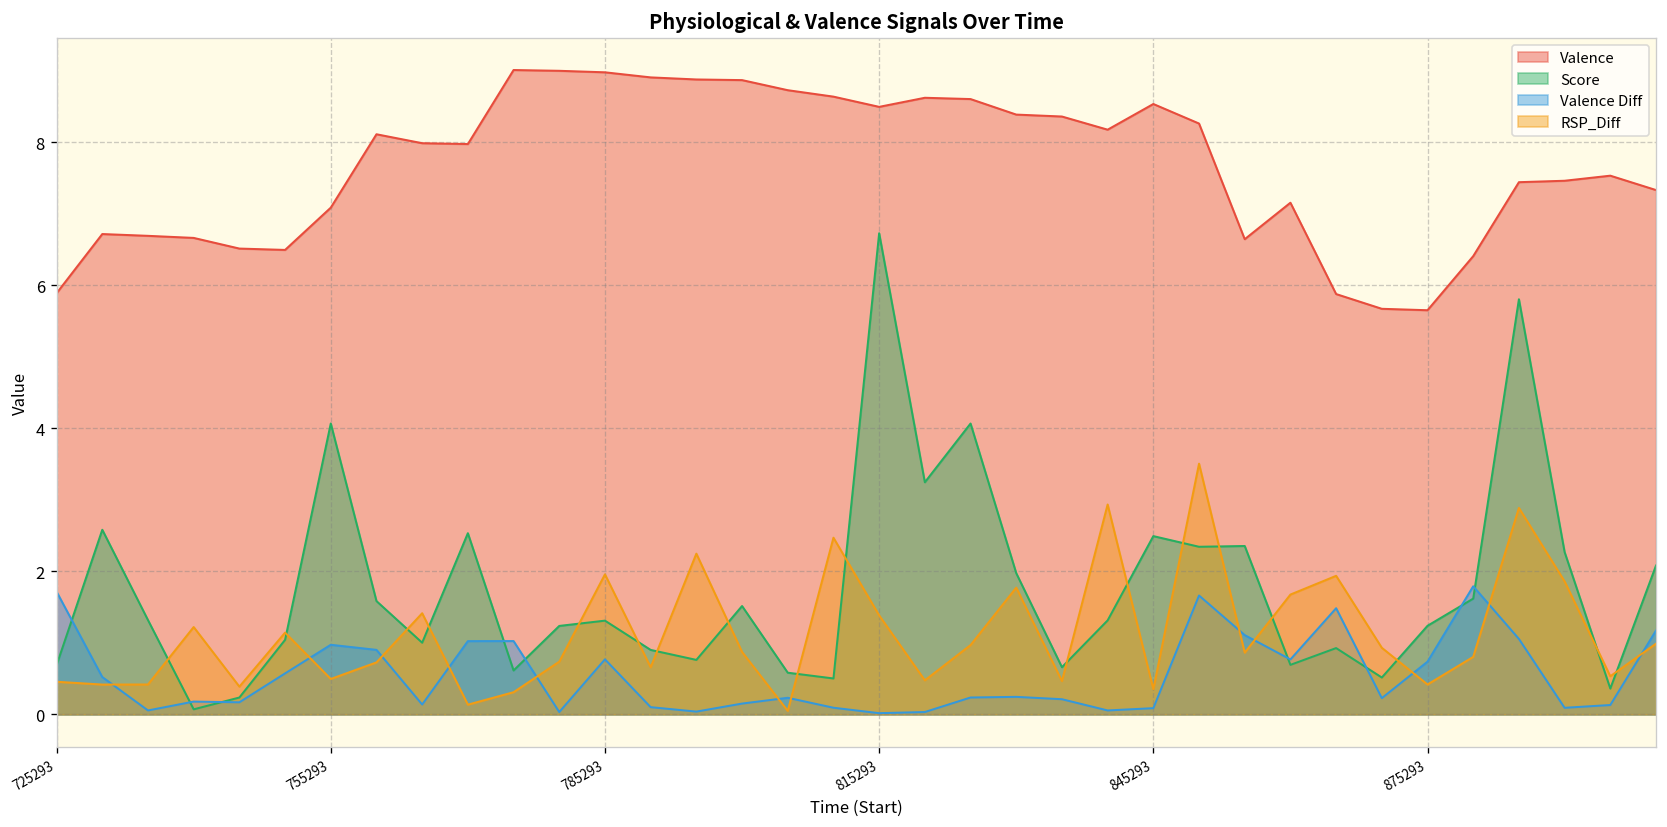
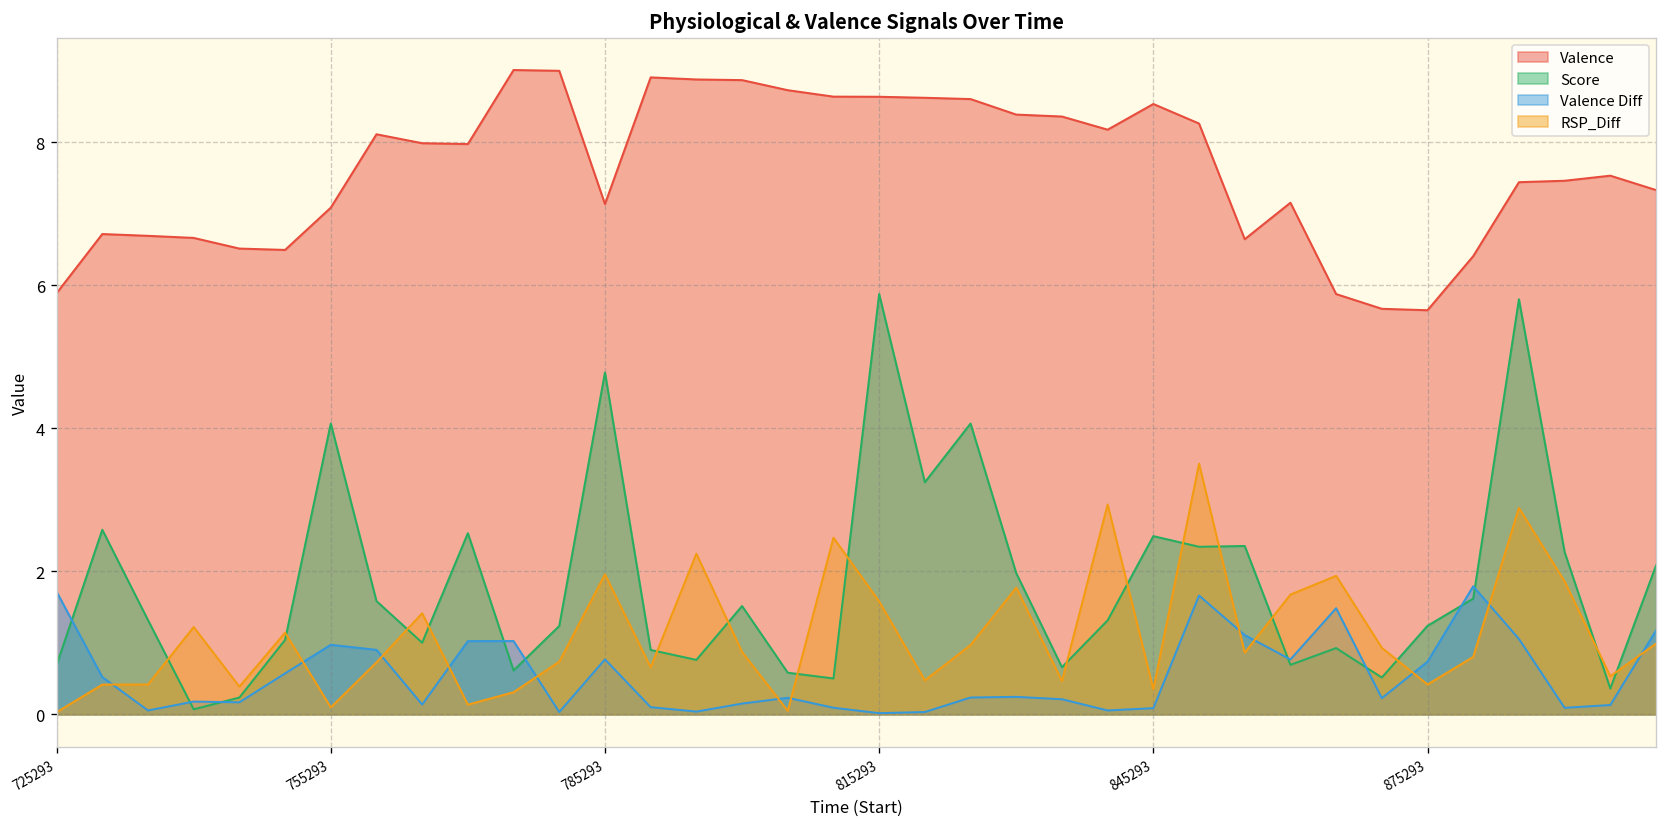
  {
    "Valence": {
      "725293": 5.9,
      "755293": 7.1,
-     "785293": 9.0,
-     "815293": 8.5,
+     "785293": 7.1,
+     "815293": 8.6,
      "845293": 8.5,
      "875293": 5.6
    },
    "Score": {
      "725293": 0.7,
      "755293": 4.1,
-     "785293": 1.3,
-     "815293": 6.7,
+     "785293": 4.8,
+     "815293": 5.9,
      "845293": 2.5,
      "875293": 1.2
    },
    "Valence Diff": {
      "725293": 1.7,
      "755293": 1.0,
      "785293": 0.8,
      "815293": 0.0,
      "845293": 0.1,
      "875293": 0.7
    },
    "RSP_Diff": {
-     "725293": 0.5,
-     "755293": 0.5,
+     "725293": 0.0,
+     "755293": 0.1,
      "785293": 2.0,
-     "815293": 1.4,
+     "815293": 1.6,
      "845293": 0.4,
      "875293": 0.4
    }
  }
